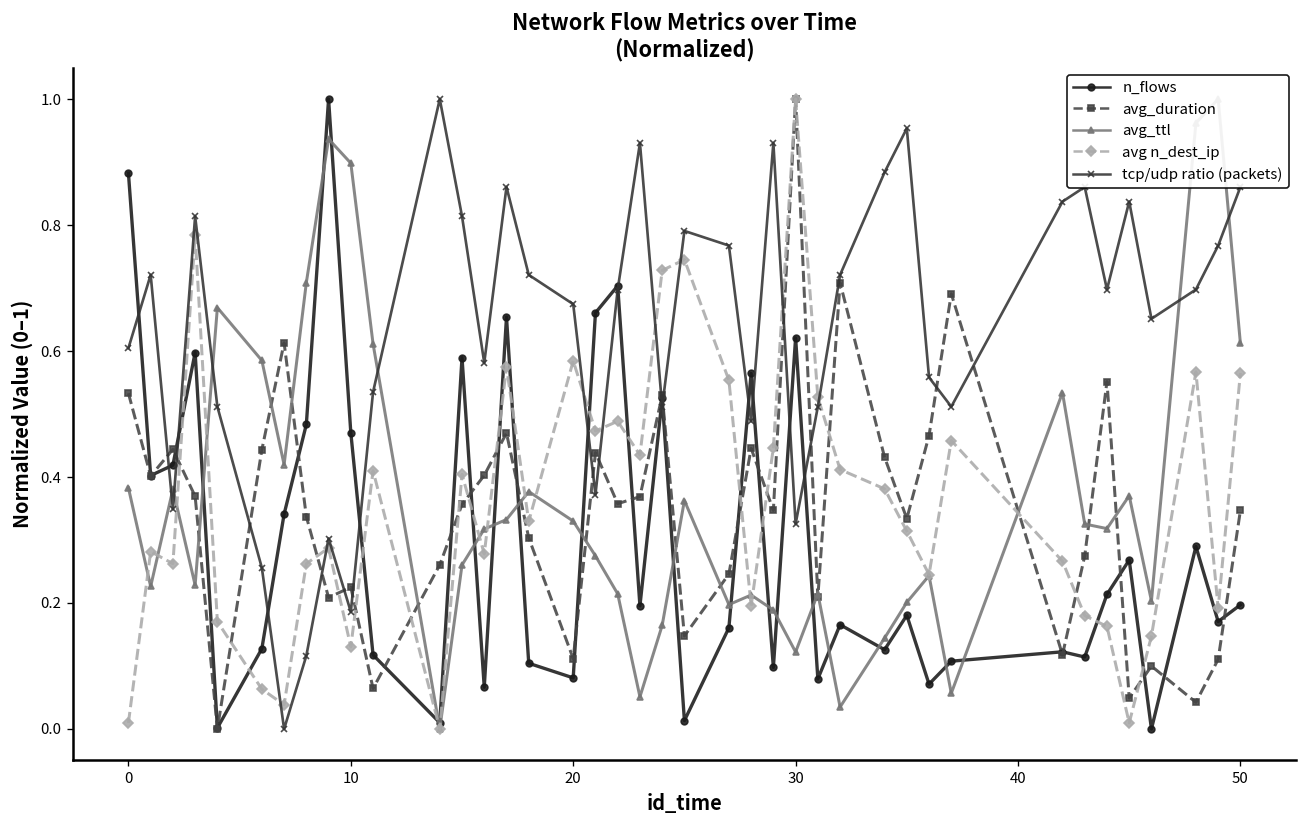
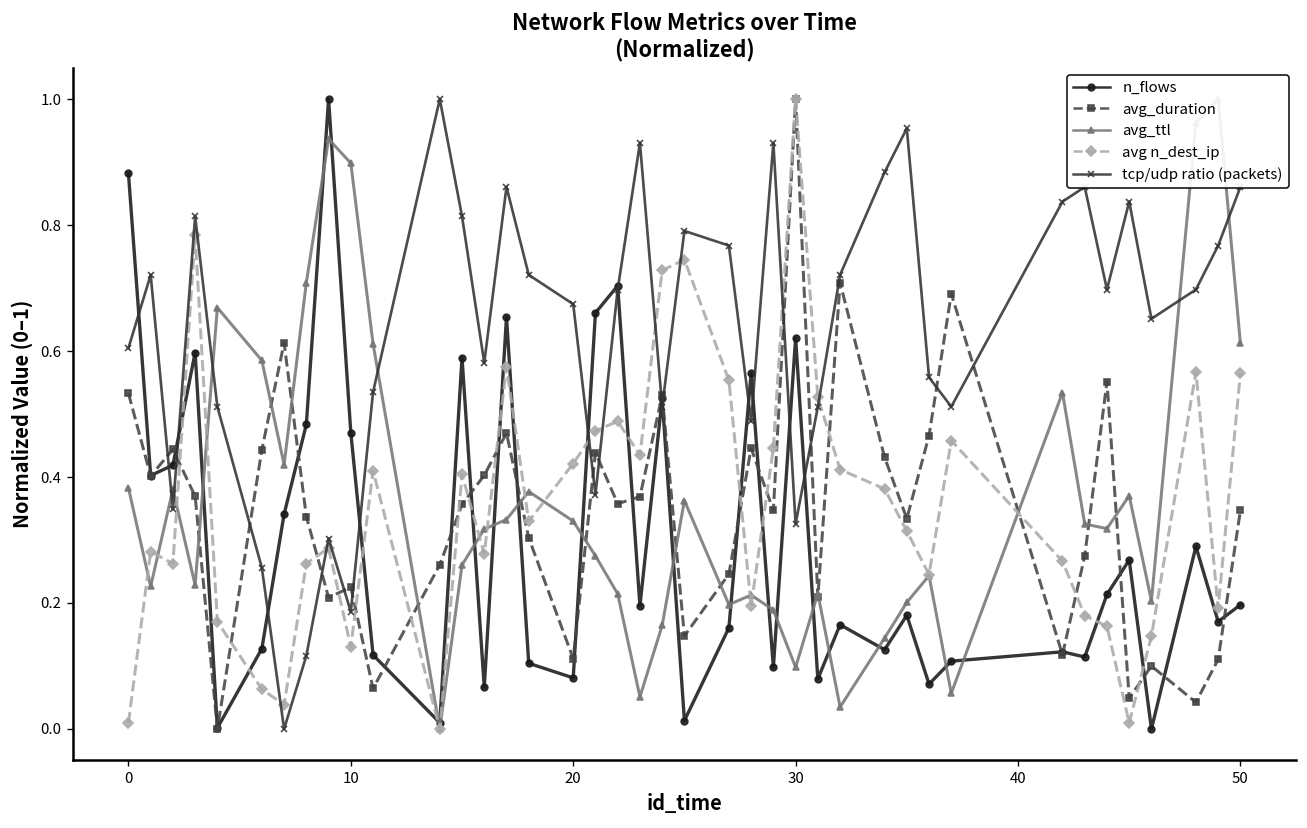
  {
    "avg_ttl": {
      "0": 0.38,
      "10": 0.90,
      "20": 0.33,
-     "30": 0.12,
+     "30": 0.10,
      "50": 0.61
    },
    "avg n_dest_ip": {
      "0": 0.01,
      "10": 0.13,
-     "20": 0.58,
+     "20": 0.42,
      "50": 0.57
    }
  }
